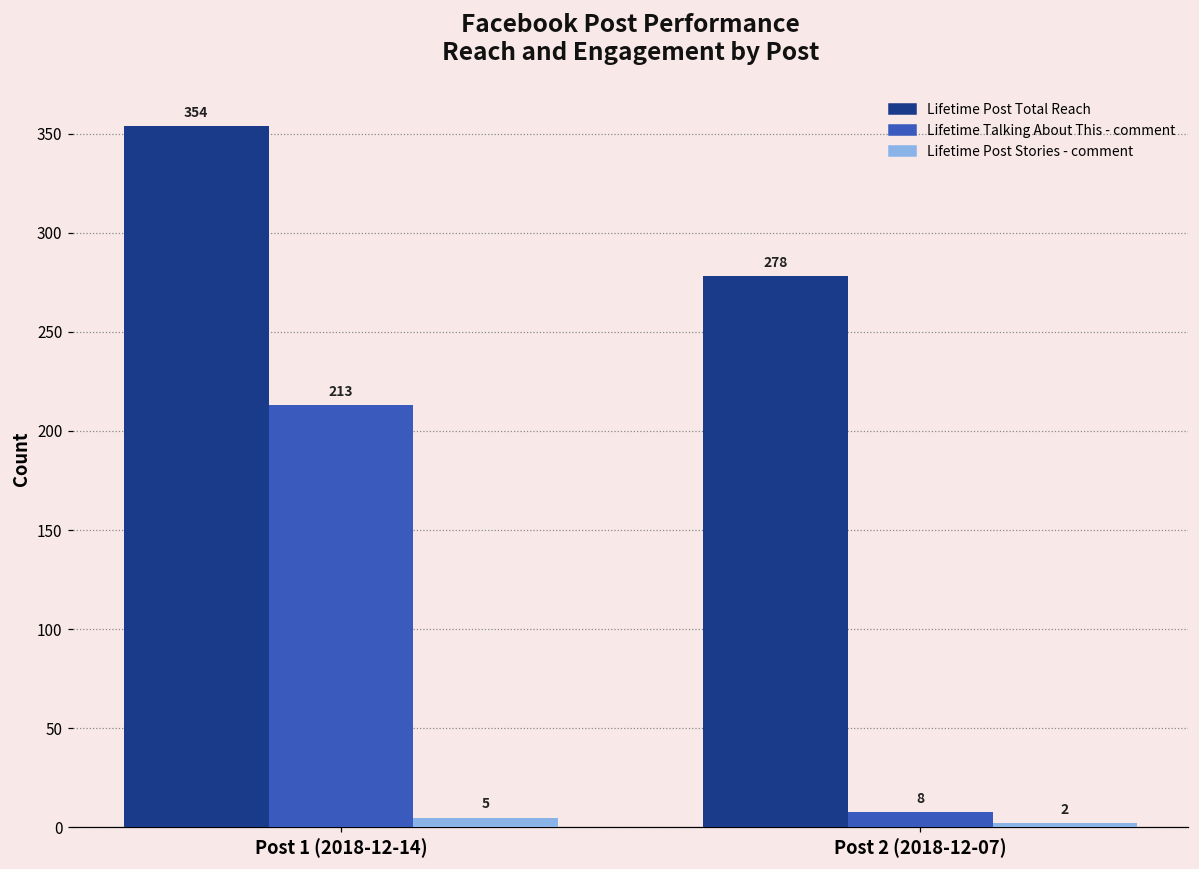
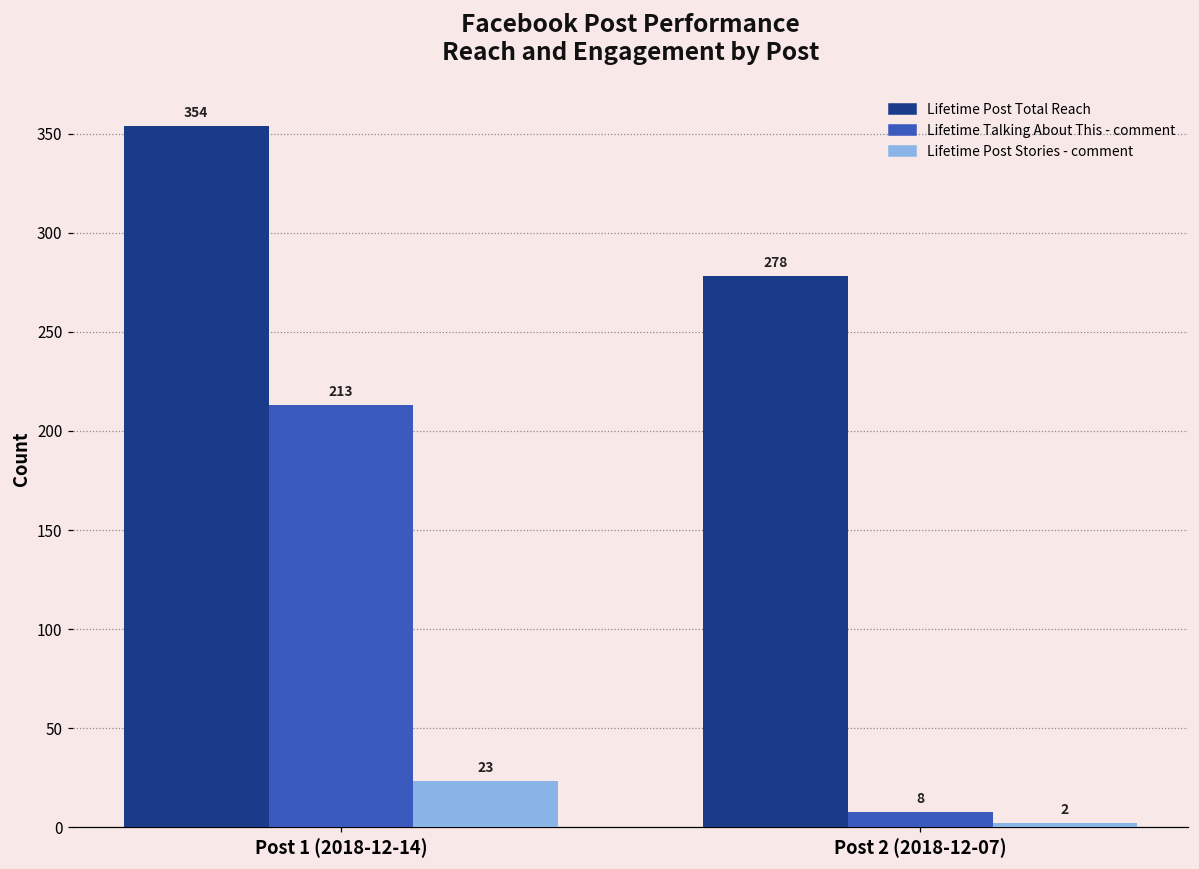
  {
    "Lifetime Post Total Reach": {
      "Post 1 (2018-12-14)": 354,
      "Post 2 (2018-12-07)": 278
    },
    "Lifetime Talking About This - comment": {
      "Post 1 (2018-12-14)": 213,
      "Post 2 (2018-12-07)": 8
    },
    "Lifetime Post Stories - comment": {
-     "Post 1 (2018-12-14)": 5,
+     "Post 1 (2018-12-14)": 23,
      "Post 2 (2018-12-07)": 2
    }
  }
